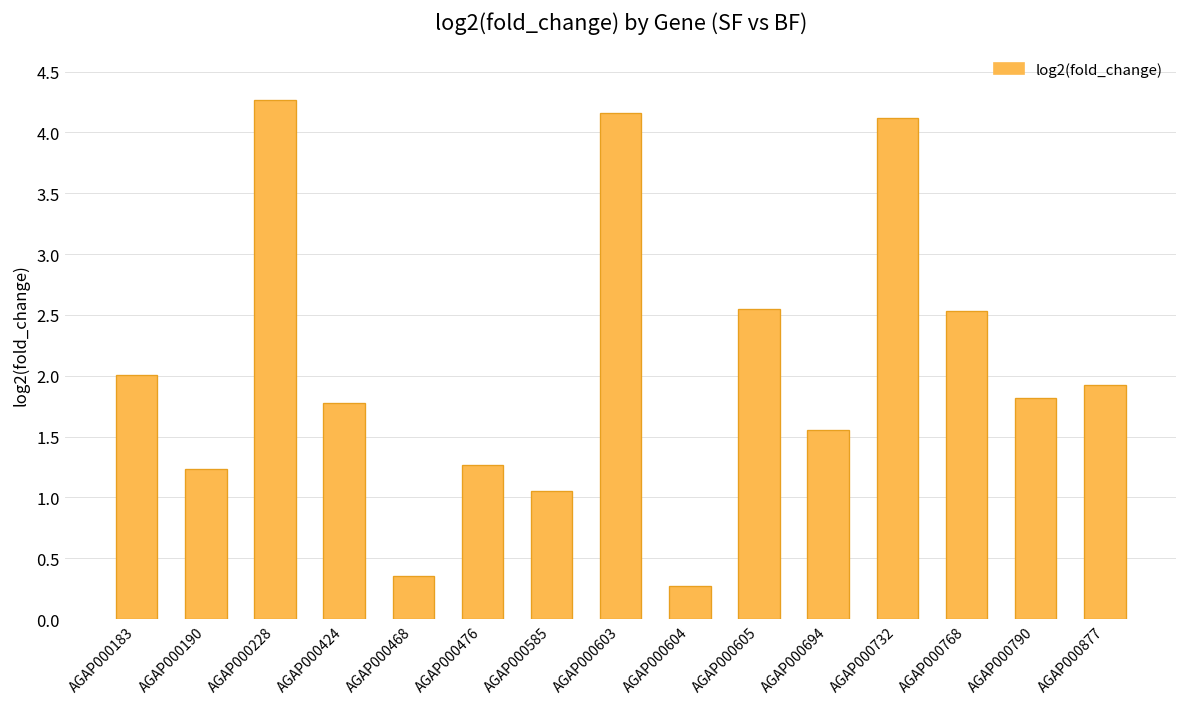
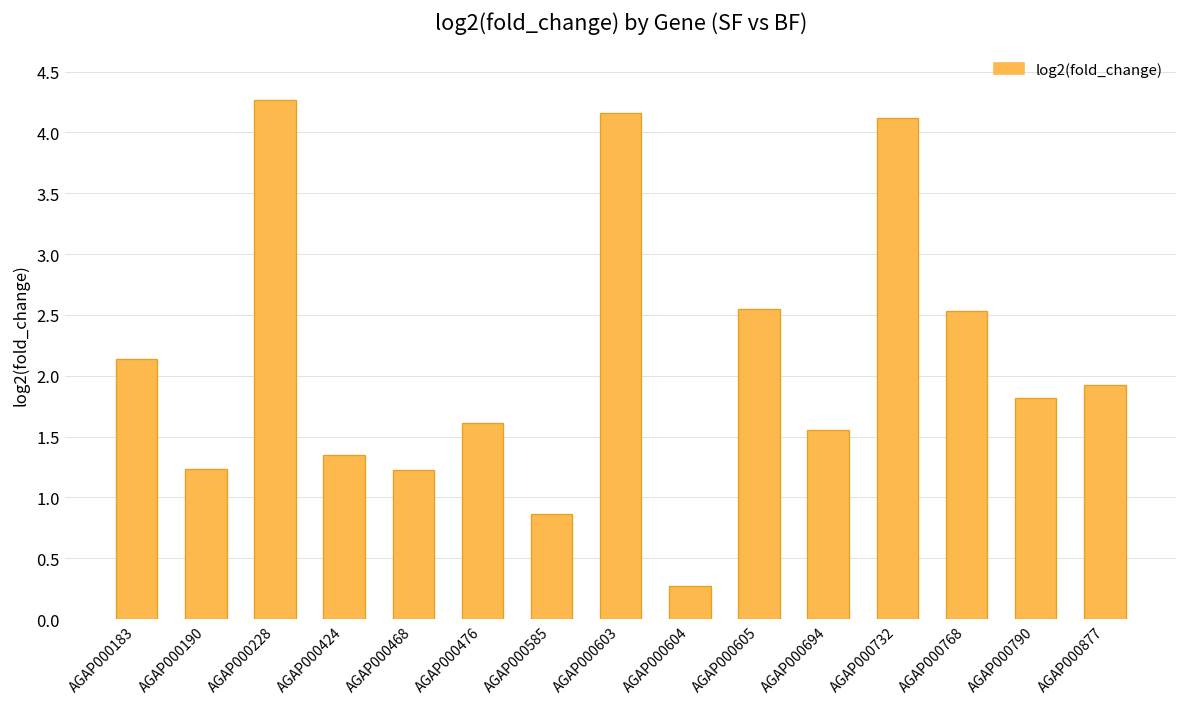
  {
-   "AGAP000183": 2.01,
+   "AGAP000183": 2.14,
    "AGAP000190": 1.24,
    "AGAP000228": 4.26,
-   "AGAP000424": 1.78,
-   "AGAP000468": 0.35,
-   "AGAP000476": 1.26,
-   "AGAP000585": 1.05,
+   "AGAP000424": 1.35,
+   "AGAP000468": 1.22,
+   "AGAP000476": 1.61,
+   "AGAP000585": 0.86,
    "AGAP000603": 4.16,
    "AGAP000604": 0.27,
    "AGAP000605": 2.55,
    "AGAP000694": 1.55,
    "AGAP000732": 4.12,
    "AGAP000768": 2.53,
    "AGAP000790": 1.82,
    "AGAP000877": 1.92
  }
